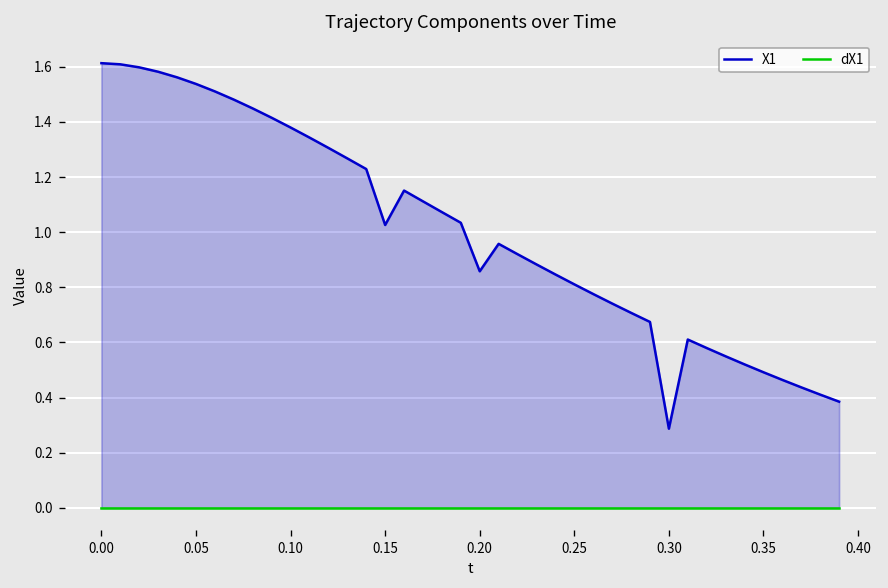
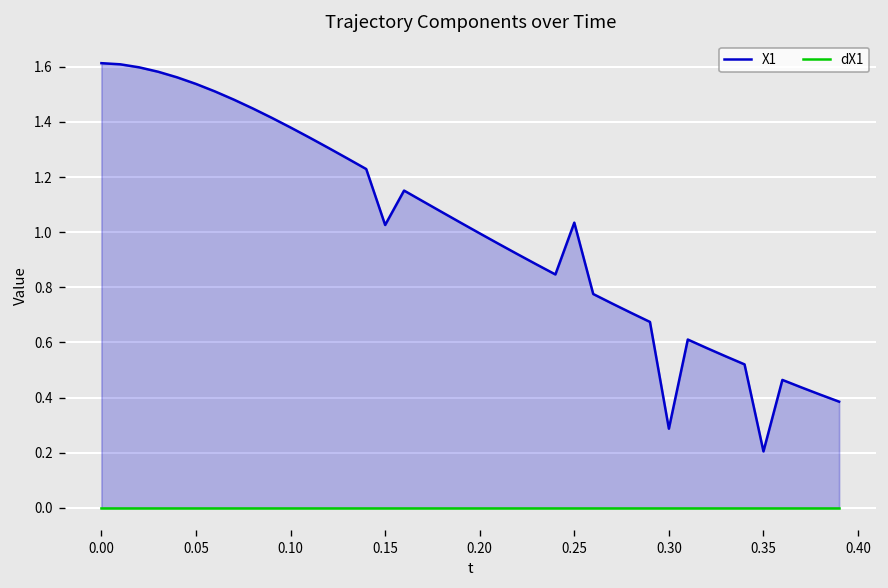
  {
    "X1": {
      "0.00": 1.61,
      "0.05": 1.54,
      "0.10": 1.38,
      "0.15": 1.03,
-     "0.20": 0.86,
-     "0.25": 0.81,
+     "0.20": 1.00,
+     "0.25": 1.03,
      "0.30": 0.29,
-     "0.35": 0.49
+     "0.35": 0.20
    },
    "dX1": {
      "0.00": 0.00,
      "0.05": 0.00,
      "0.10": 0.00,
      "0.15": 0.00,
      "0.20": 0.00,
      "0.25": 0.00,
      "0.30": 0.00,
      "0.35": 0.00
    }
  }
